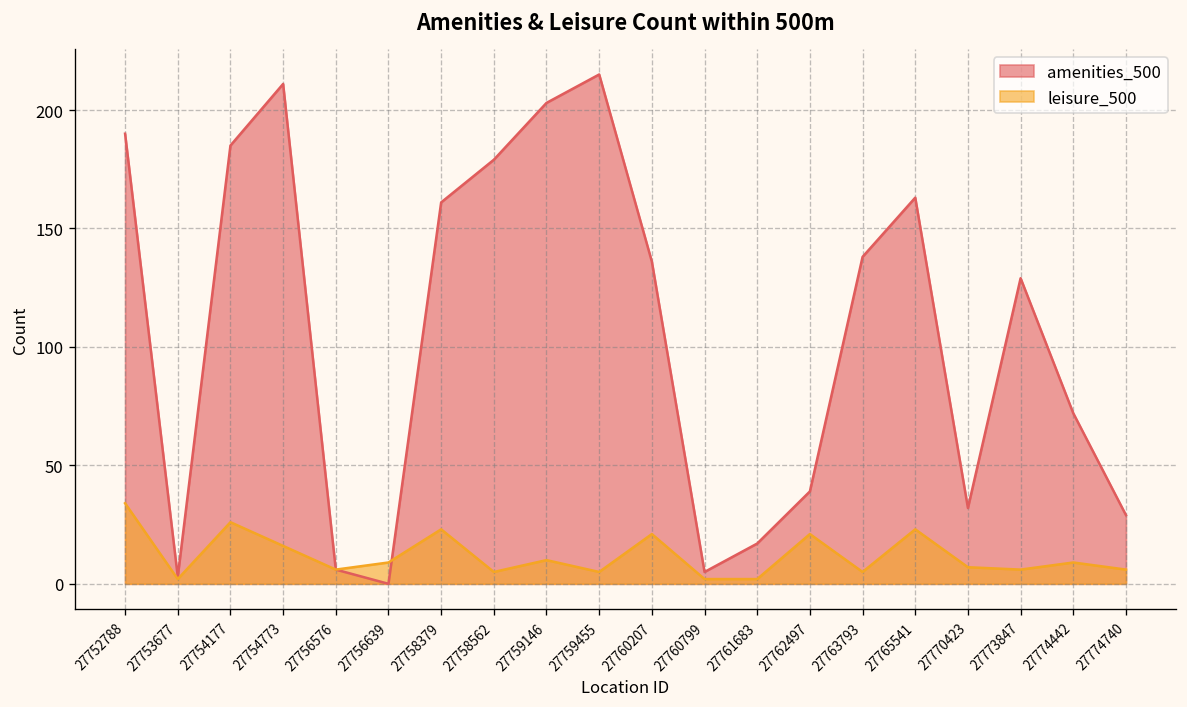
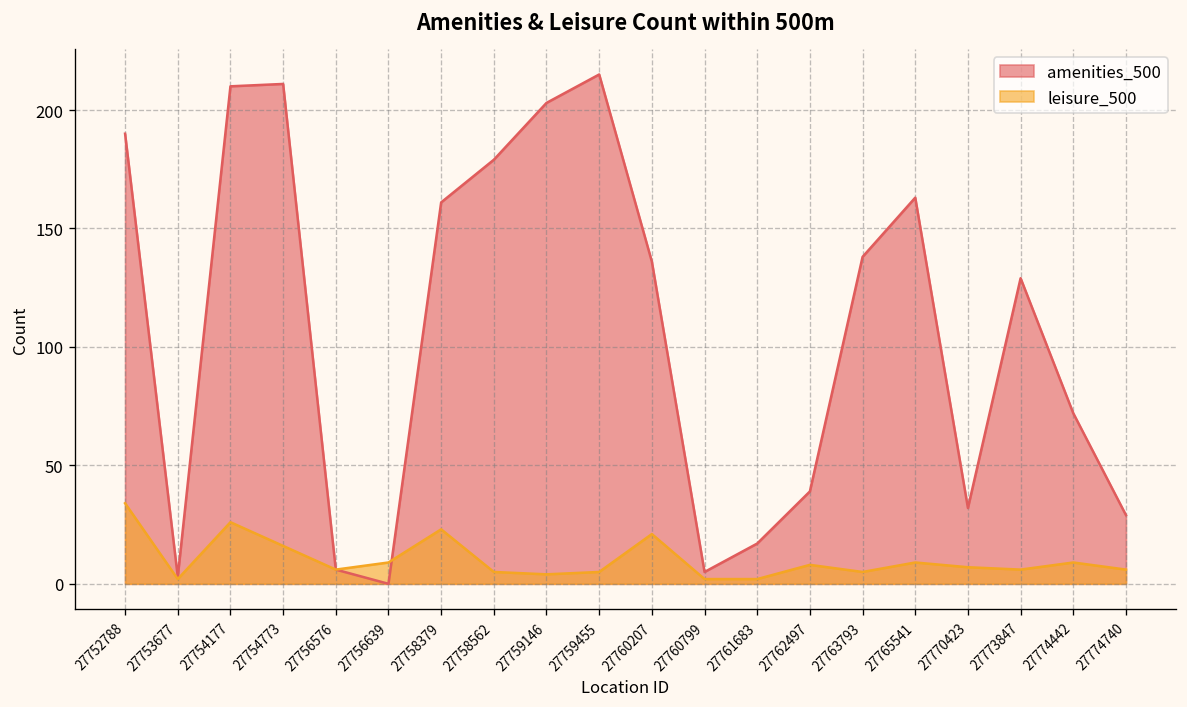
  {
    "amenities_500": {
      "27752788": 190,
-     "27754177": 185,
+     "27754177": 210,
      "27754773": 211,
      "27756639": 0,
      "27758379": 161,
      "27758562": 179,
      "27759146": 203,
      "27759455": 215,
      "27760207": 136,
      "27760799": 5,
      "27761683": 17,
      "27762497": 39,
      "27763793": 138,
      "27765541": 163,
      "27770423": 32,
      "27773847": 129,
      "27774442": 72,
      "27774740": 29
    },
    "leisure_500": {
      "27752788": 34,
      "27754177": 26,
      "27754773": 16,
      "27756639": 9,
      "27758379": 23,
      "27758562": 5,
-     "27759146": 10,
+     "27759146": 4,
      "27759455": 5,
      "27760207": 21,
      "27760799": 2,
      "27761683": 2,
-     "27762497": 21,
+     "27762497": 8,
      "27763793": 5,
-     "27765541": 23,
+     "27765541": 9,
      "27770423": 7,
      "27773847": 6,
      "27774442": 9,
      "27774740": 6
    }
  }
